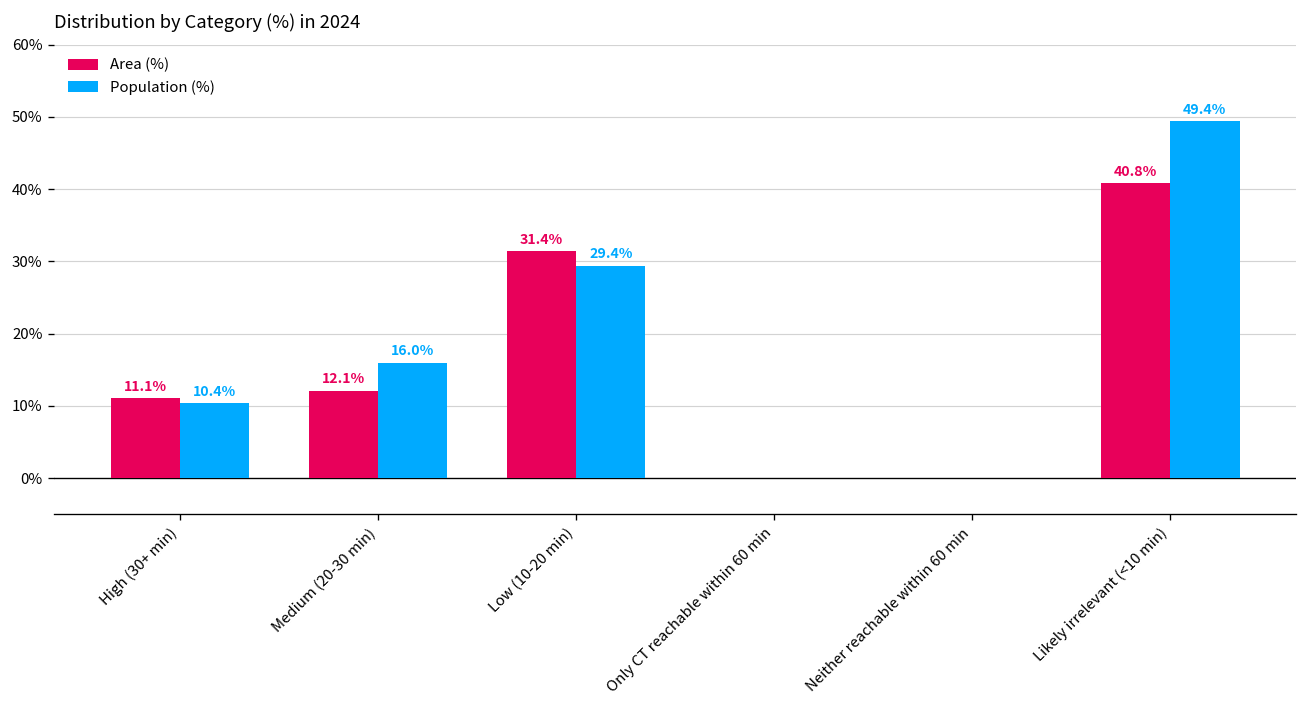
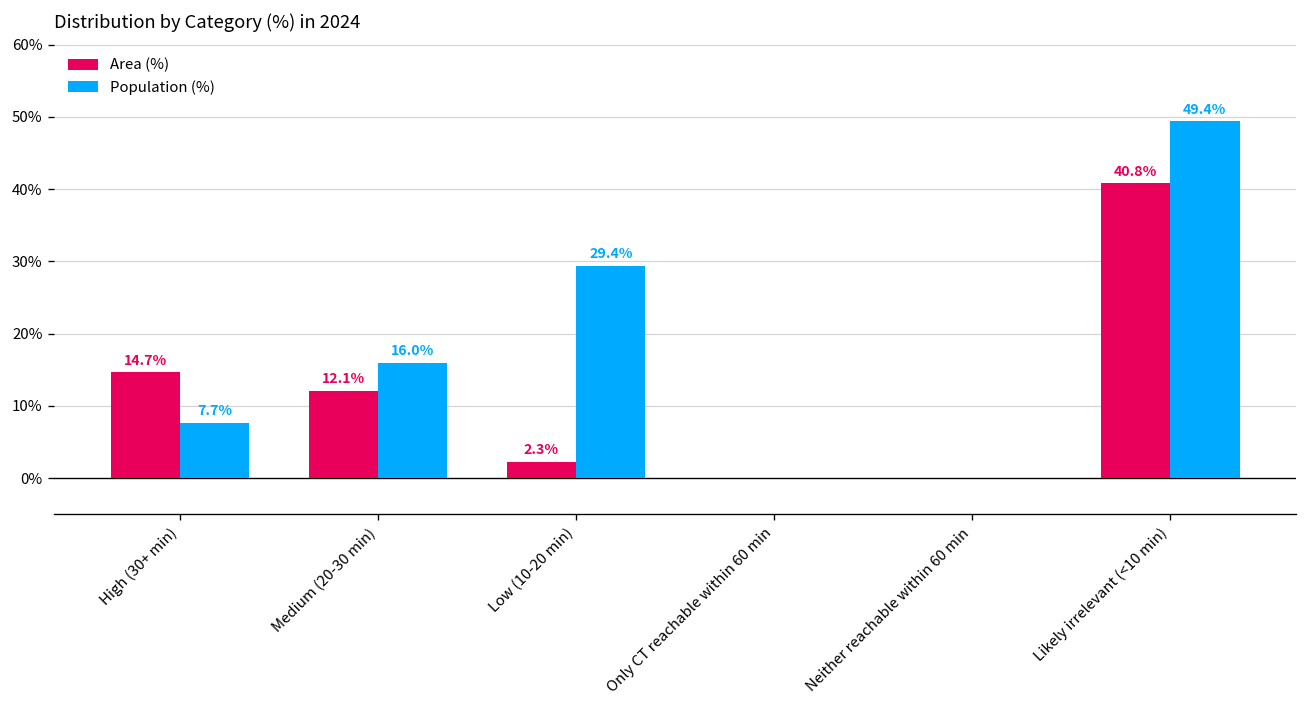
  {
    "Area (%)": {
-     "High (30+ min)": "11.1%",
+     "High (30+ min)": "14.7%",
      "Medium (20-30 min)": "12.1%",
-     "Low (10-20 min)": "31.4%",
+     "Low (10-20 min)": "2.3%",
      "Likely irrelevant (<10 min)": "40.8%"
    },
    "Population (%)": {
-     "High (30+ min)": "10.4%",
+     "High (30+ min)": "7.7%",
      "Medium (20-30 min)": "16.0%",
      "Low (10-20 min)": "29.4%",
      "Likely irrelevant (<10 min)": "49.4%"
    }
  }
